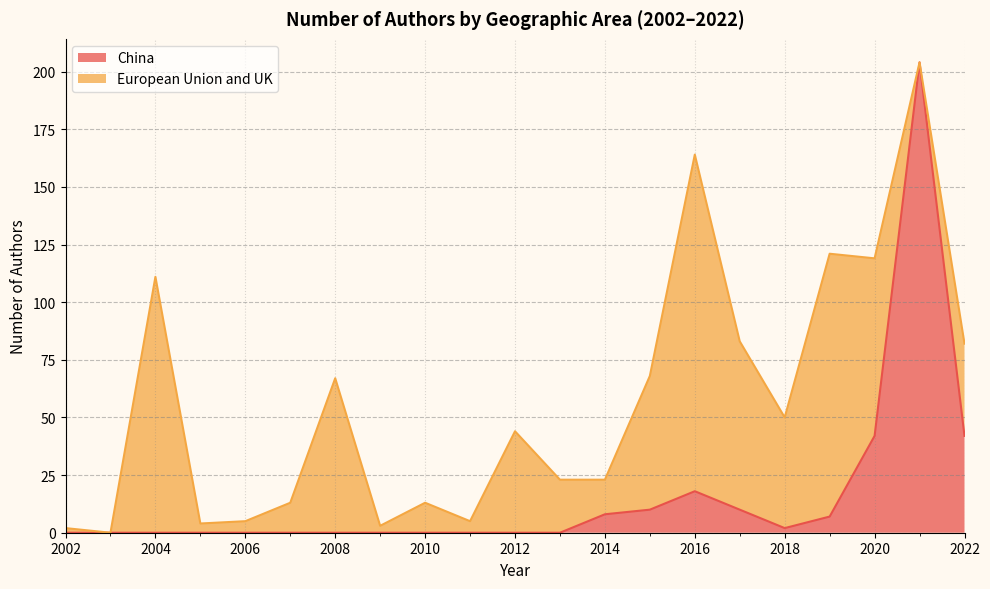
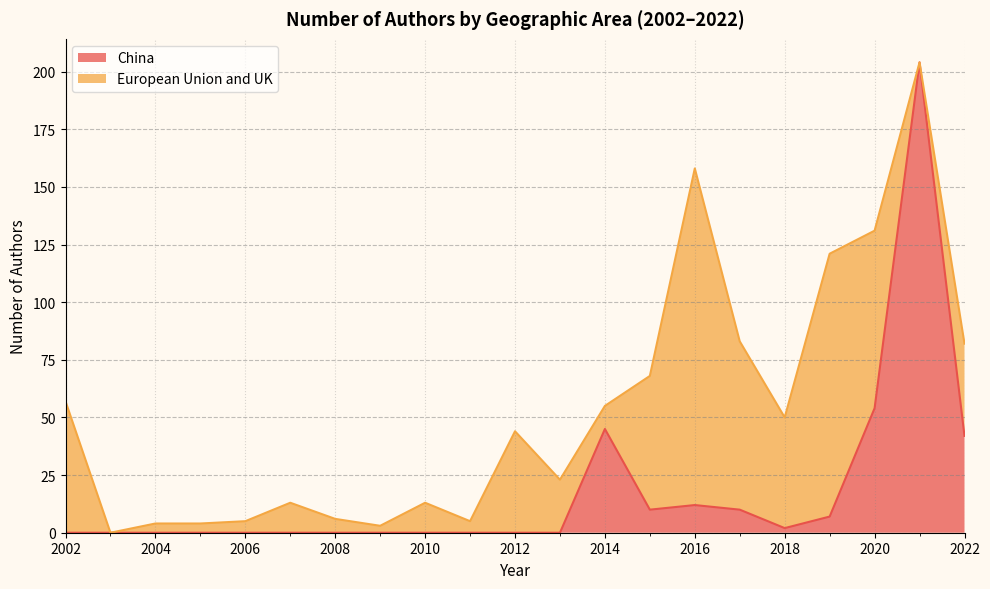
  {
    "China": {
      "2002": 0,
      "2004": 0,
      "2006": 0,
      "2008": 0,
      "2010": 0,
      "2012": 0,
-     "2014": 8,
-     "2016": 18,
+     "2014": 45,
+     "2016": 12,
      "2018": 2,
-     "2020": 42,
+     "2020": 54,
      "2022": 42
    },
    "European Union and UK": {
-     "2002": 2,
-     "2004": 111,
+     "2002": 57,
+     "2004": 4,
      "2006": 5,
-     "2008": 67,
+     "2008": 6,
      "2010": 13,
      "2012": 44,
-     "2014": 15,
+     "2014": 10,
      "2016": 146,
      "2018": 48,
      "2020": 77,
      "2022": 40
    }
  }
